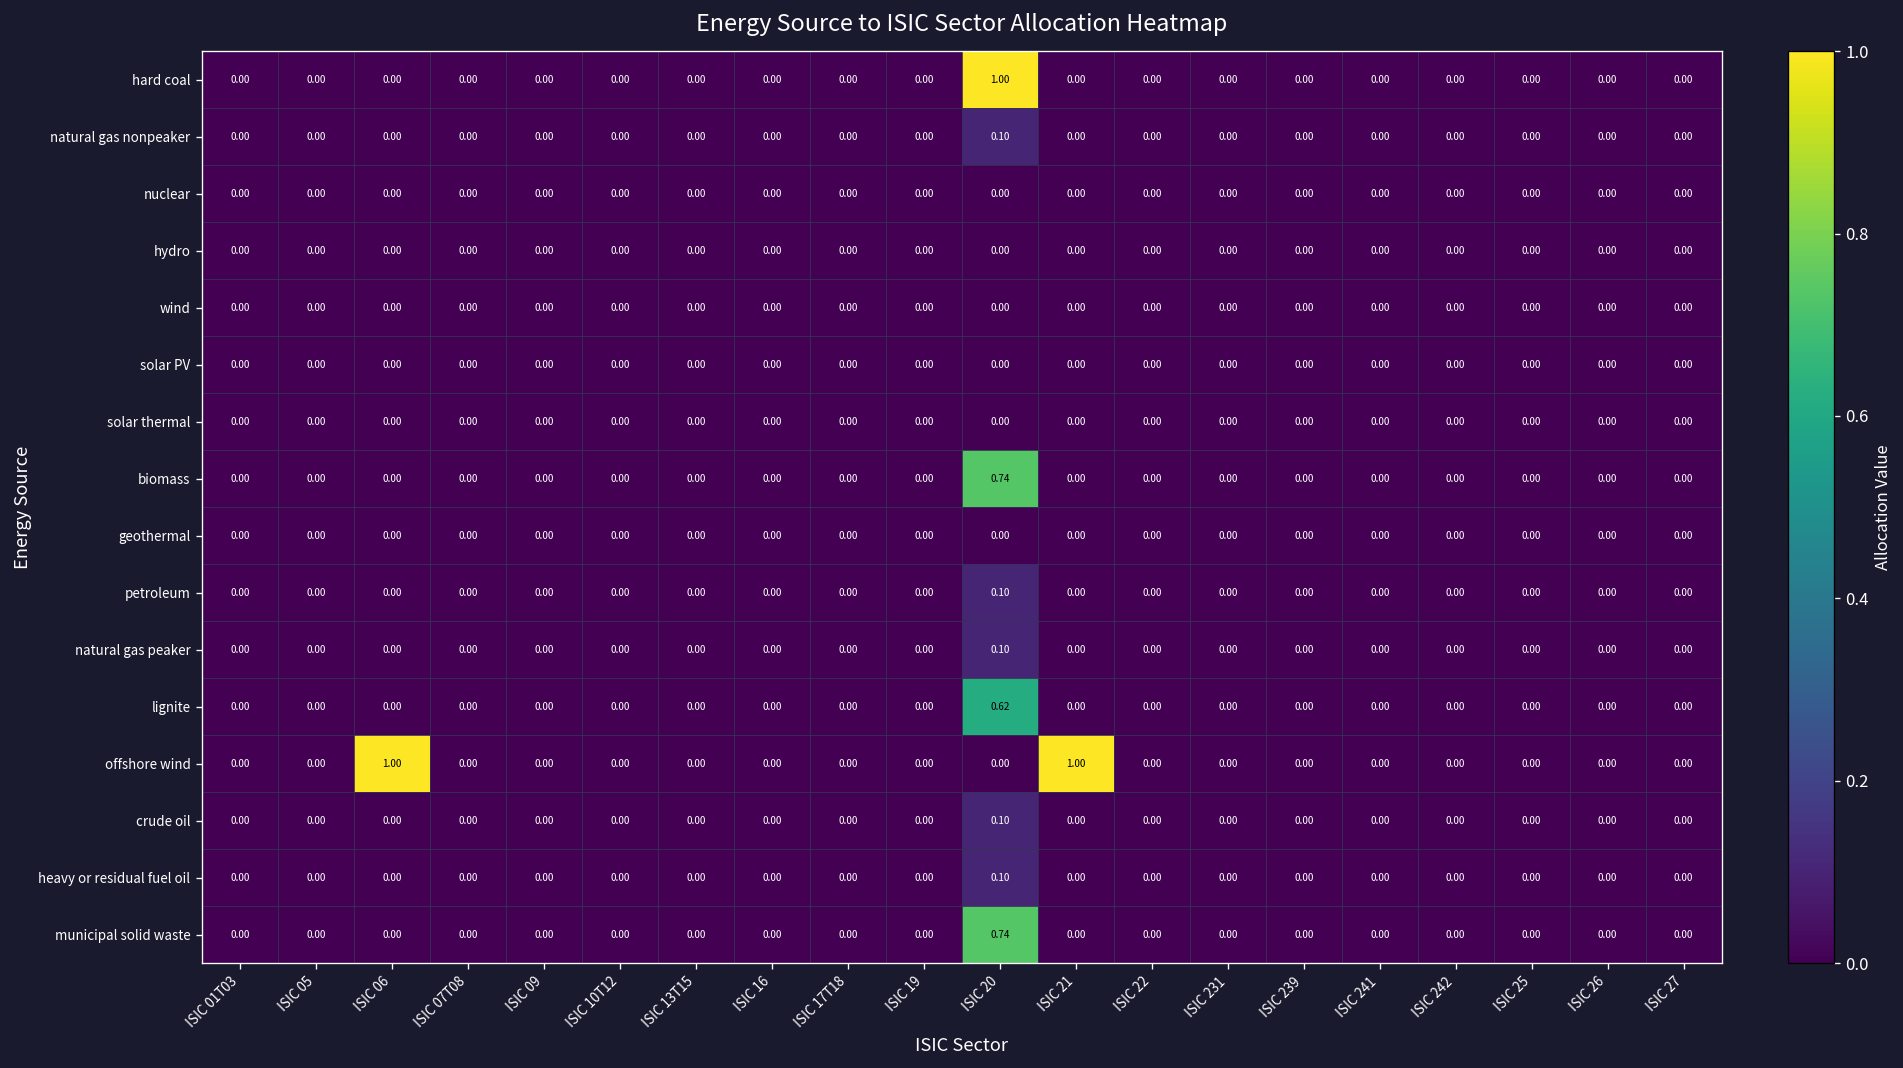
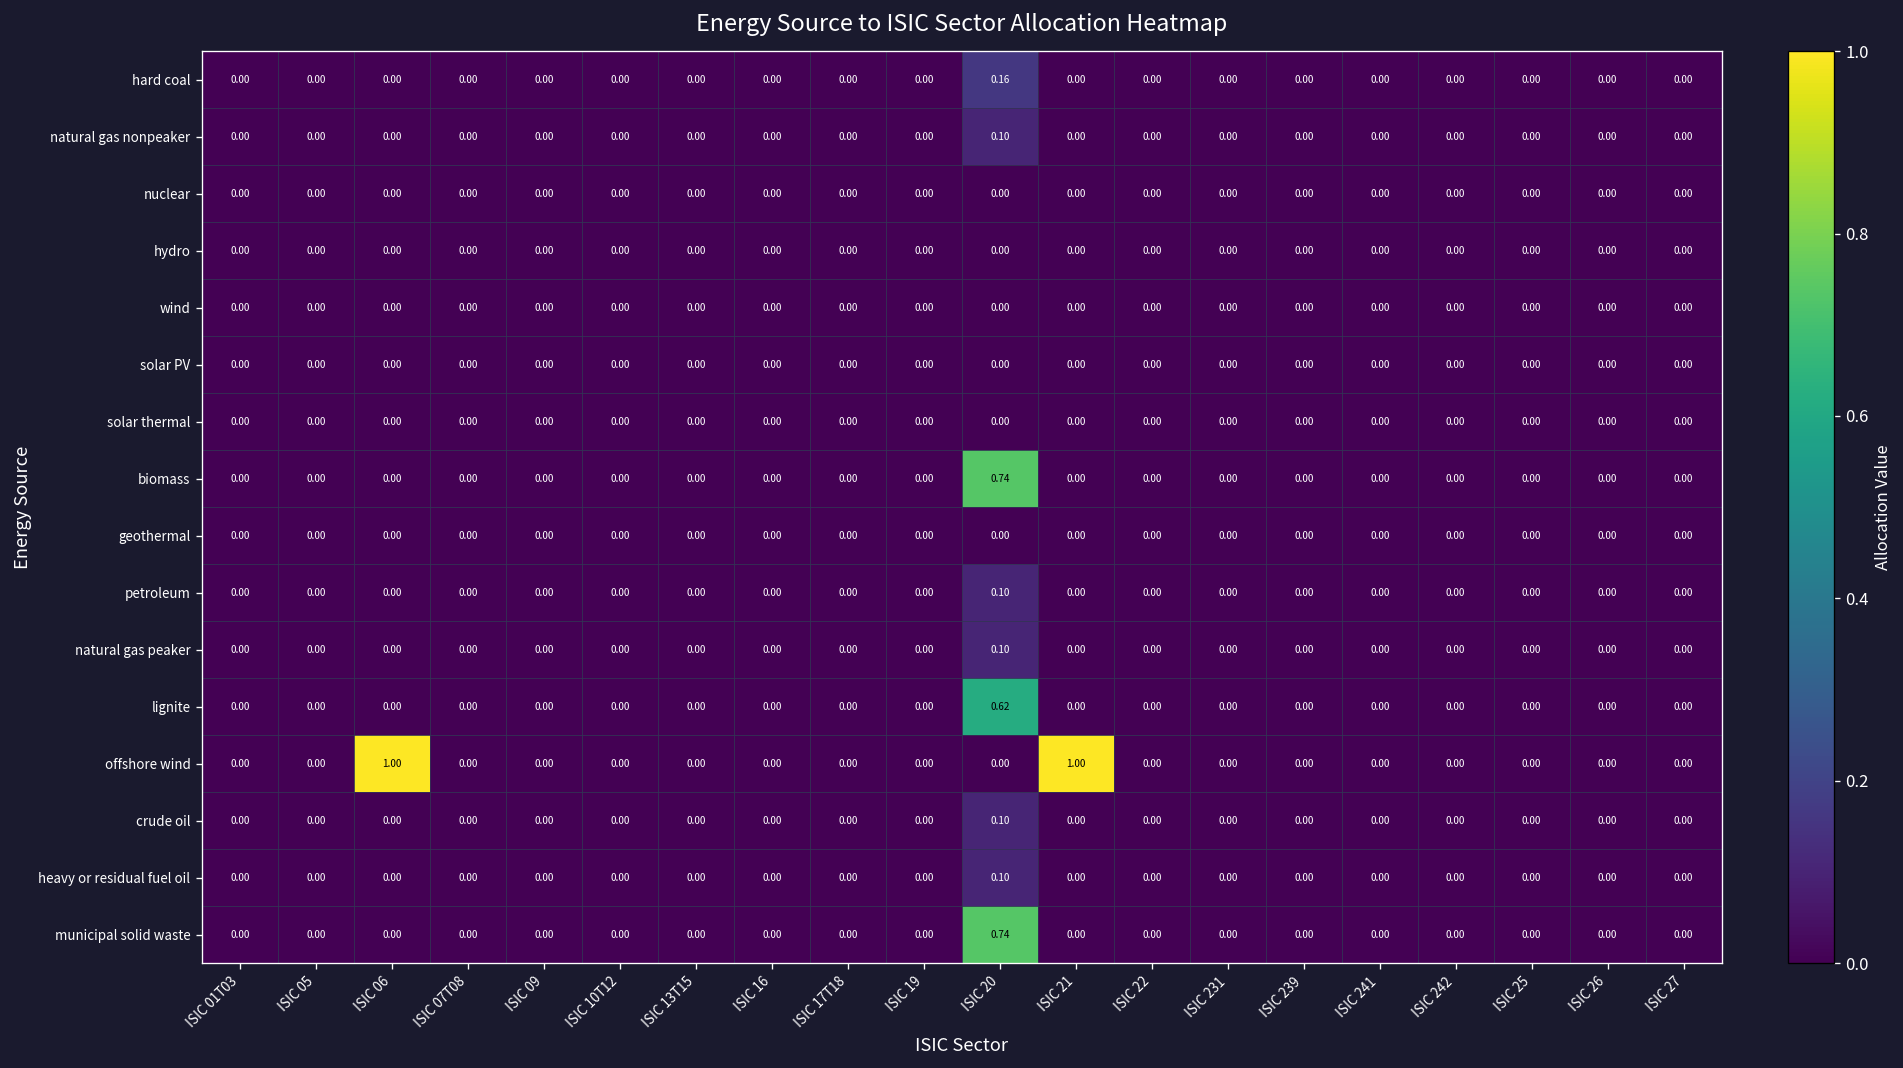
  {
    "hard coal": {
      "ISIC 01T03": 0.00,
      "ISIC 05": 0.00,
      "ISIC 06": 0.00,
      "ISIC 07T08": 0.00,
      "ISIC 09": 0.00,
      "ISIC 10T12": 0.00,
      "ISIC 13T15": 0.00,
      "ISIC 16": 0.00,
      "ISIC 17T18": 0.00,
      "ISIC 19": 0.00,
-     "ISIC 20": 1.00,
+     "ISIC 20": 0.16,
      "ISIC 21": 0.00,
      "ISIC 22": 0.00,
      "ISIC 231": 0.00,
      "ISIC 239": 0.00,
      "ISIC 241": 0.00,
      "ISIC 242": 0.00,
      "ISIC 25": 0.00,
      "ISIC 26": 0.00,
      "ISIC 27": 0.00
    }
  }
